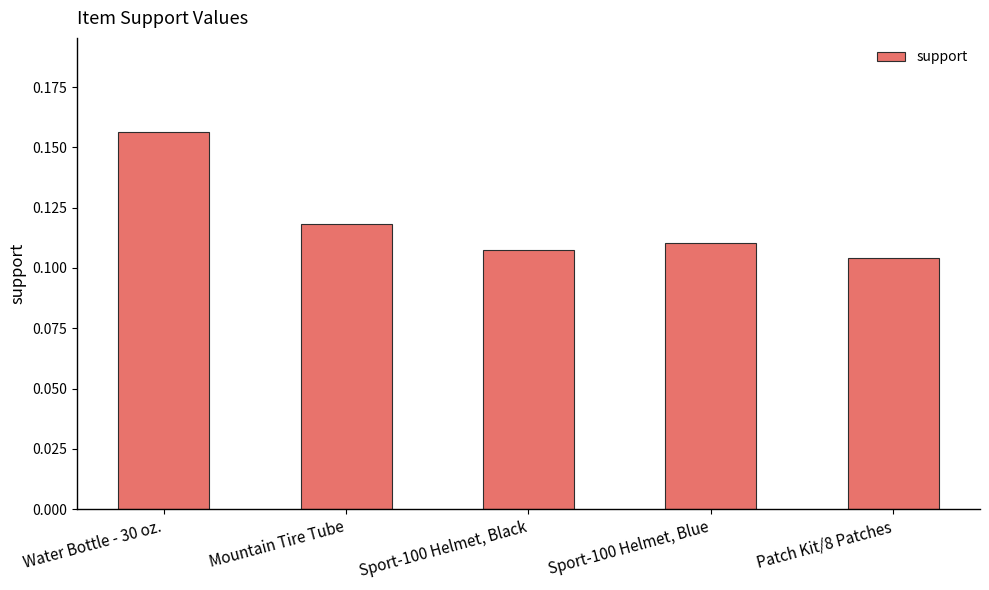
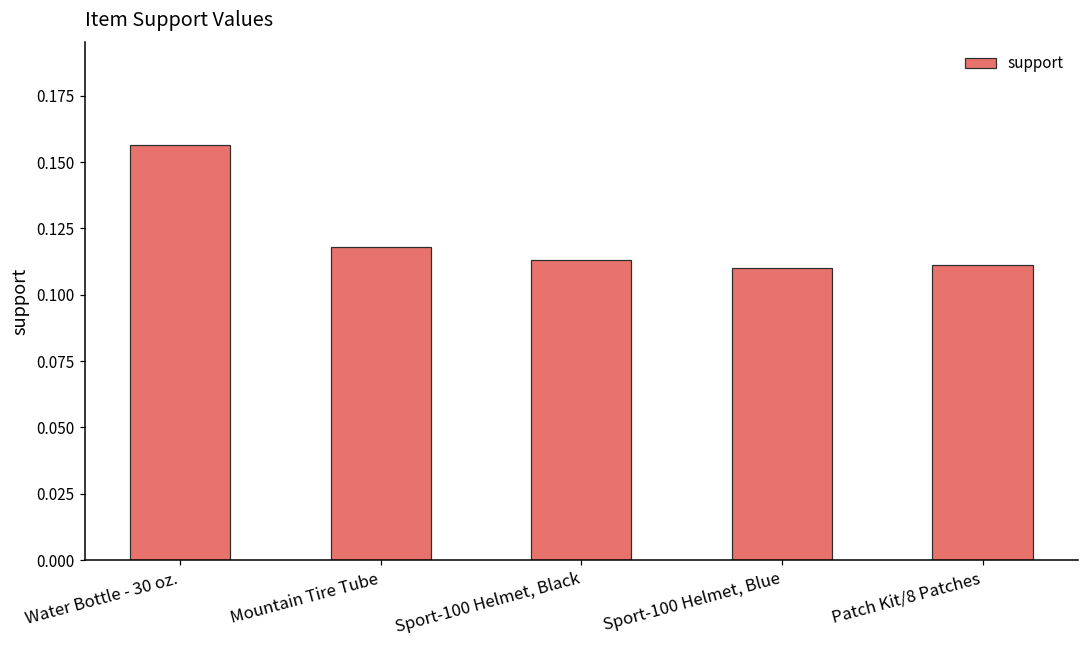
  {
    "Water Bottle - 30 oz.": 0.156,
    "Mountain Tire Tube": 0.118,
-   "Sport-100 Helmet, Black": 0.107,
+   "Sport-100 Helmet, Black": 0.113,
    "Sport-100 Helmet, Blue": 0.110,
-   "Patch Kit/8 Patches": 0.104
+   "Patch Kit/8 Patches": 0.111
  }
